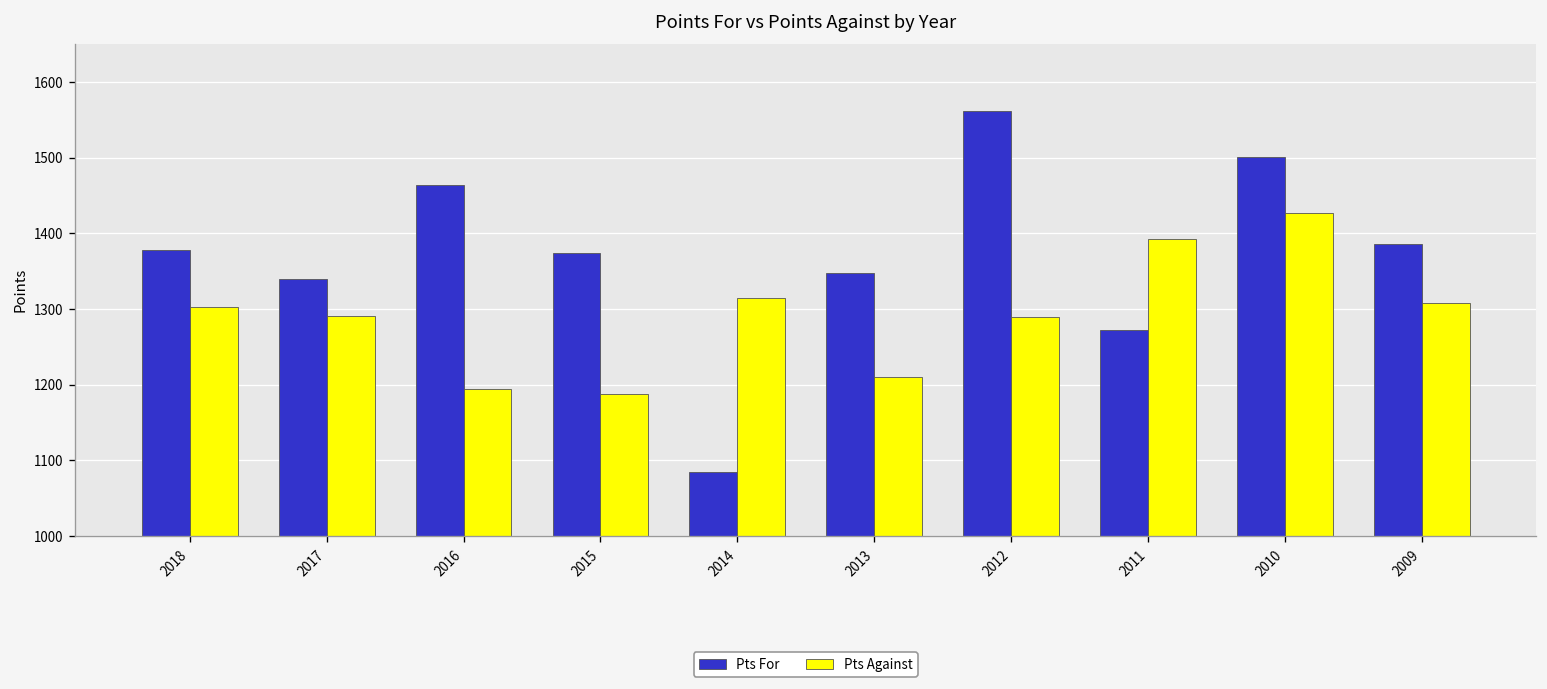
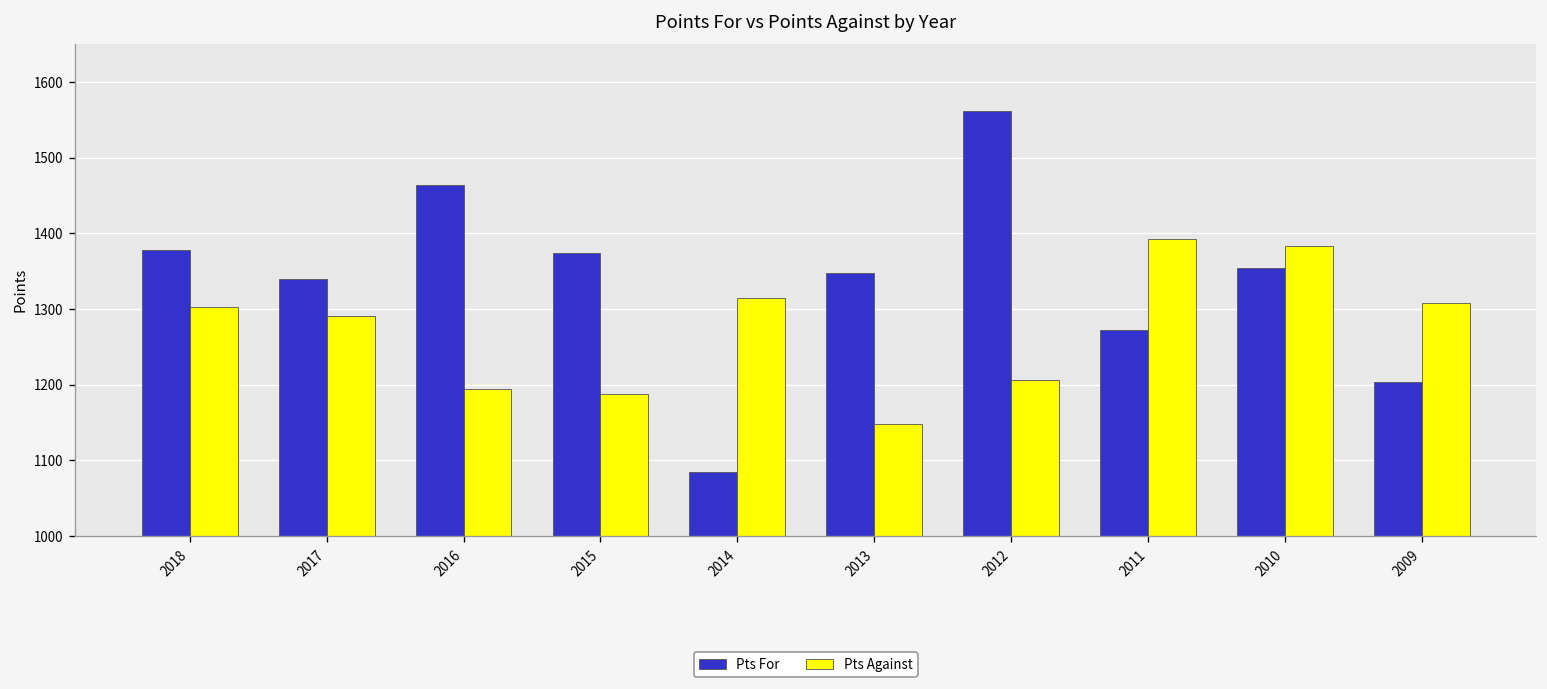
  {
    "Pts For": {
      "2018": 1380,
      "2017": 1340,
      "2016": 1460,
      "2015": 1370,
      "2014": 1080,
      "2013": 1350,
      "2012": 1560,
      "2011": 1270,
-     "2010": 1500,
-     "2009": 1390
+     "2010": 1350,
+     "2009": 1200
    },
    "Pts Against": {
      "2018": 1300,
      "2017": 1290,
      "2016": 1190,
      "2015": 1190,
      "2014": 1310,
-     "2013": 1210,
-     "2012": 1290,
+     "2013": 1150,
+     "2012": 1210,
      "2011": 1390,
-     "2010": 1430,
+     "2010": 1380,
      "2009": 1310
    }
  }
